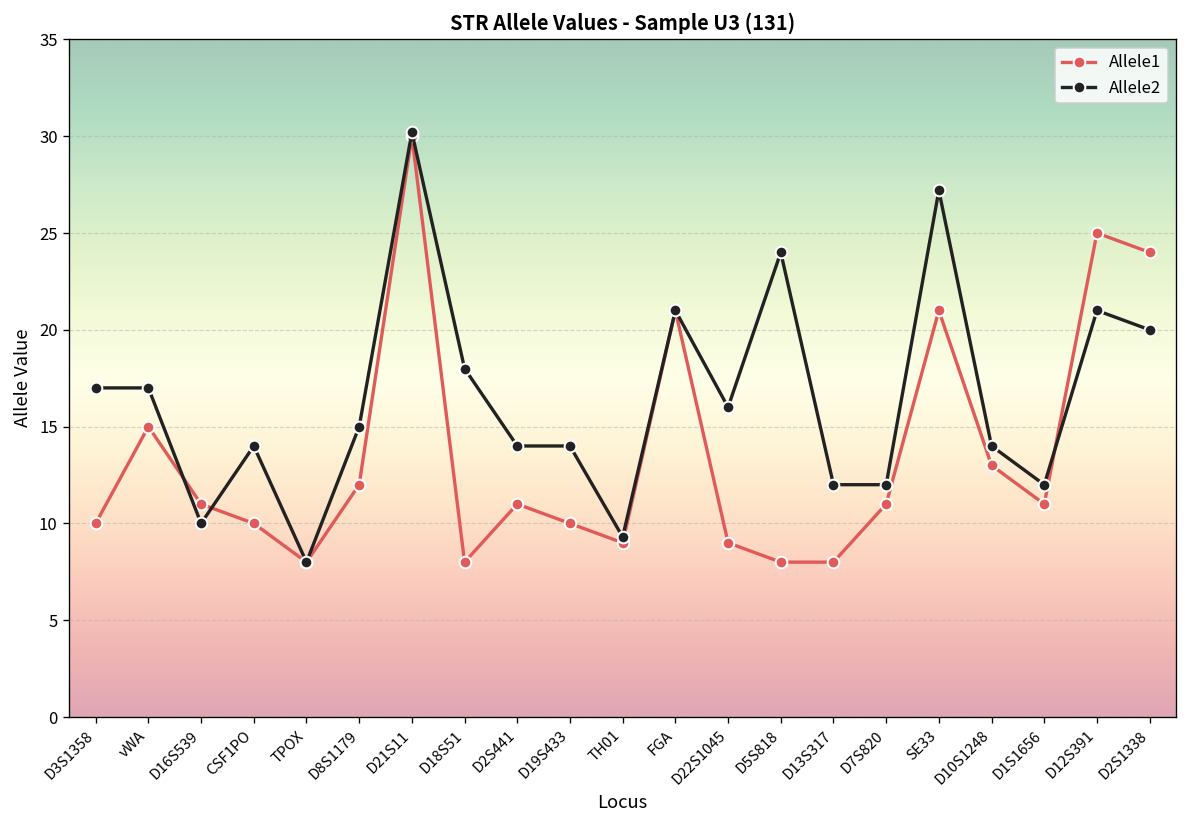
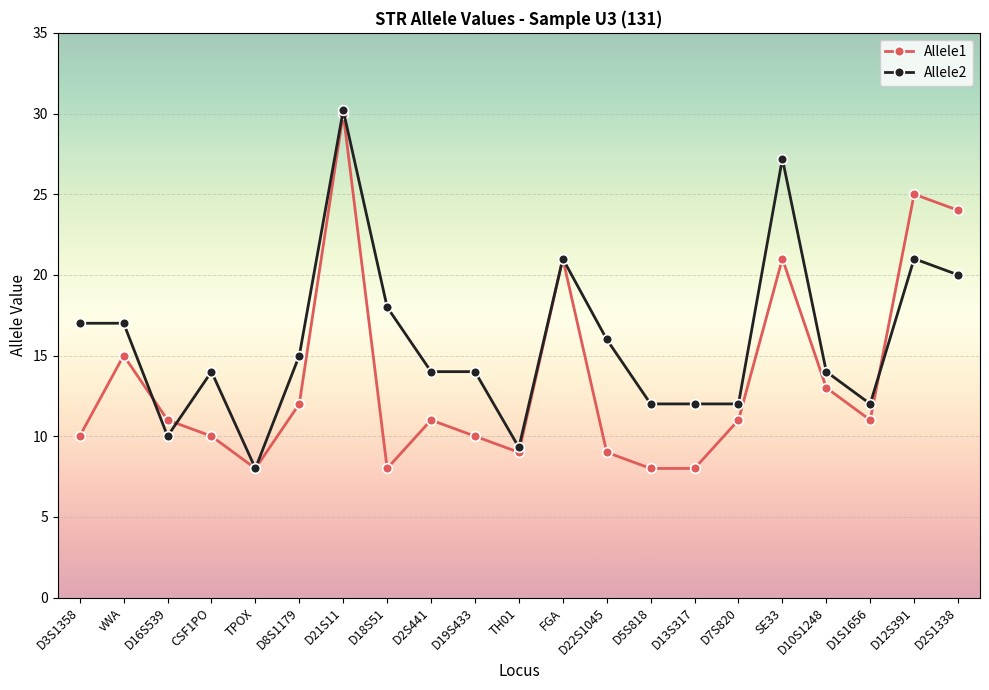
  {
    "Allele1": {
      "D3S1358": 10,
      "vWA": 15,
      "D16S539": 11,
      "CSF1PO": 10,
      "D8S1179": 12,
      "D21S11": 30,
      "D18S51": 8,
      "D2S441": 11,
      "D19S433": 10,
      "TH01": 9,
      "D22S1045": 9,
      "D5S818": 8,
      "D13S317": 8,
      "D7S820": 11,
      "SE33": 21,
      "D10S1248": 13,
      "D1S1656": 11,
      "D12S391": 25,
      "D2S1338": 24
    },
    "Allele2": {
      "D3S1358": 17,
      "vWA": 17,
      "D16S539": 10,
      "CSF1PO": 14,
      "D8S1179": 15,
      "D21S11": 30.2,
      "D18S51": 18,
      "D2S441": 14,
      "D19S433": 14,
      "TH01": 9.3,
      "D22S1045": 16,
-     "D5S818": 24,
+     "D5S818": 12,
      "D13S317": 12,
      "D7S820": 12,
      "SE33": 27.2,
      "D10S1248": 14,
      "D1S1656": 12,
      "D12S391": 21,
      "D2S1338": 20
    }
  }
